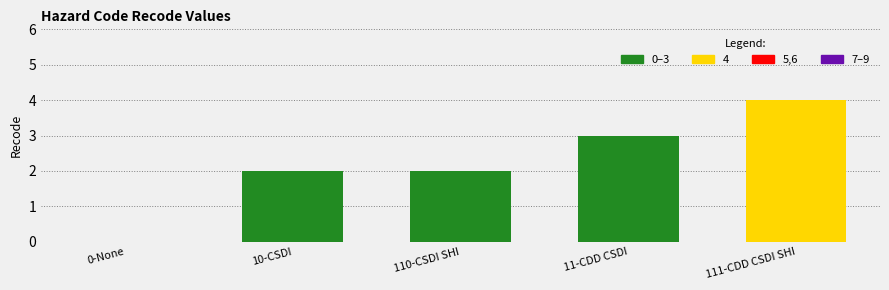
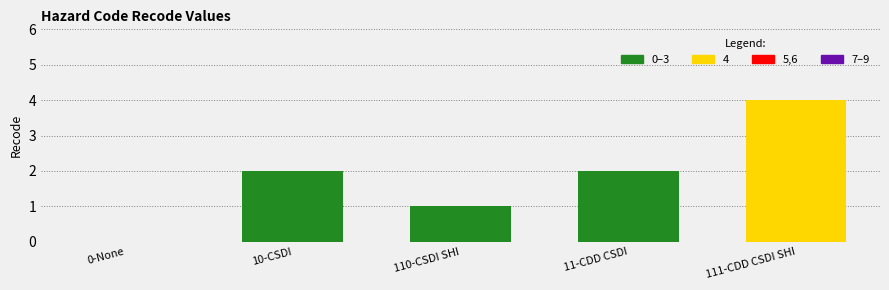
  {
    "0-None": 0,
    "10-CSDI": 2,
-   "110-CSDI SHI": 2,
-   "11-CDD CSDI": 3,
+   "110-CSDI SHI": 1,
+   "11-CDD CSDI": 2,
    "111-CDD CSDI SHI": 4
  }
